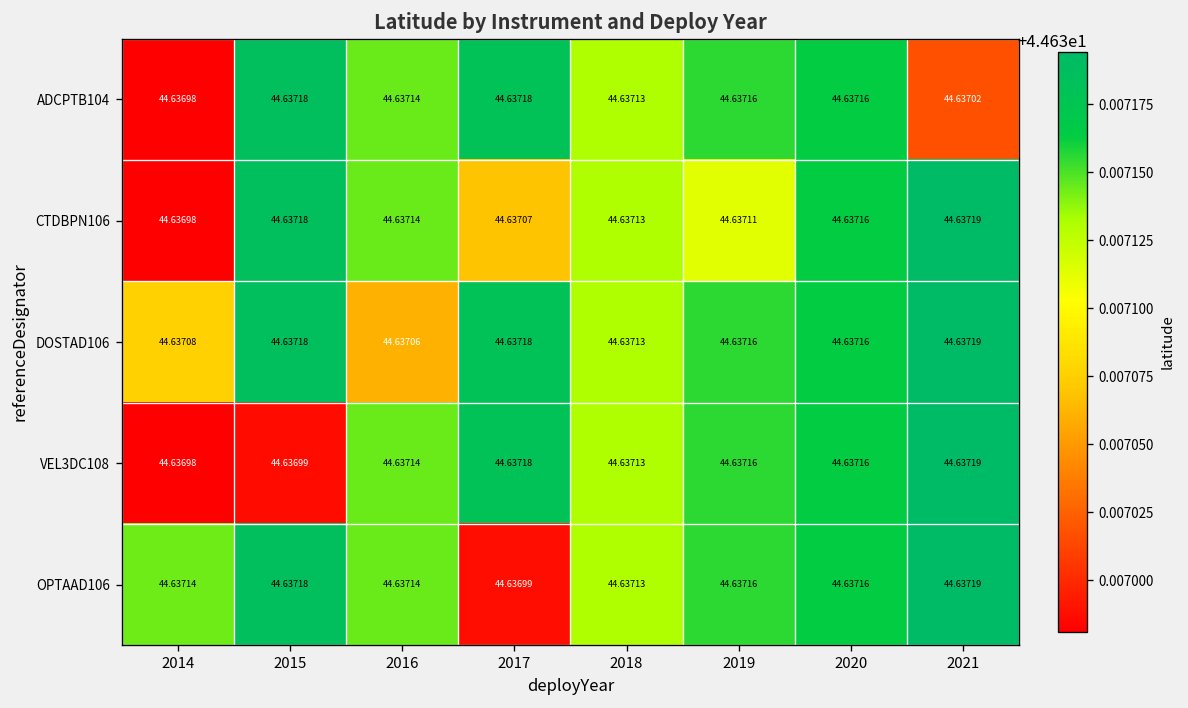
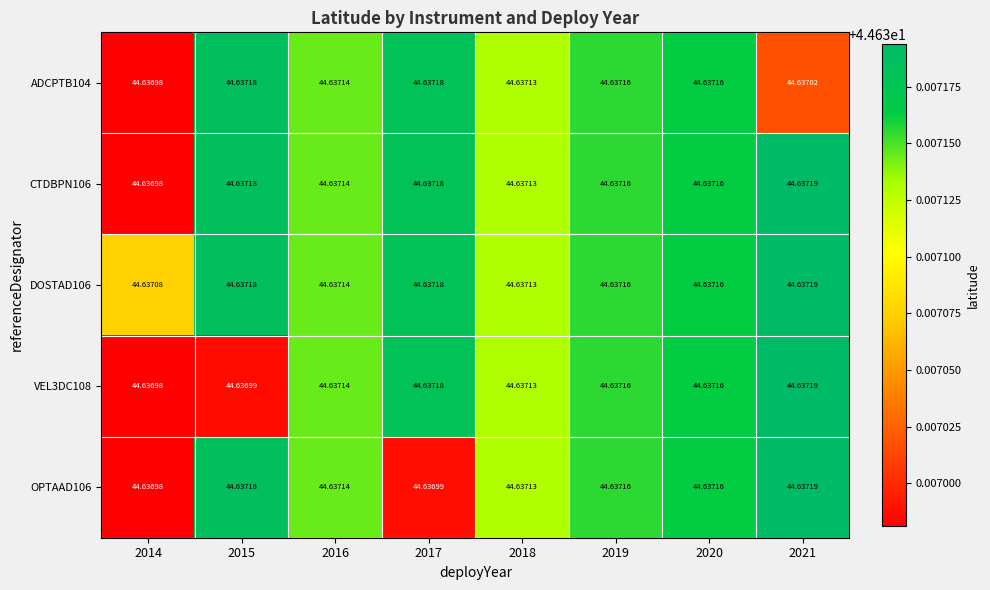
  {
    "ADCPTB104": {
      "2014": 44.63698,
      "2015": 44.63718,
      "2016": 44.63714,
      "2017": 44.63718,
      "2018": 44.63713,
      "2019": 44.63716,
      "2020": 44.63716,
      "2021": 44.63702
    },
    "CTDBPN106": {
      "2014": 44.63698,
      "2015": 44.63718,
      "2016": 44.63714,
-     "2017": 44.63707,
+     "2017": 44.63718,
      "2018": 44.63713,
-     "2019": 44.63711,
+     "2019": 44.63716,
      "2020": 44.63716,
      "2021": 44.63719
    },
    "DOSTAD106": {
      "2014": 44.63708,
      "2015": 44.63718,
-     "2016": 44.63706,
+     "2016": 44.63714,
      "2017": 44.63718,
      "2018": 44.63713,
      "2019": 44.63716,
      "2020": 44.63716,
      "2021": 44.63719
    },
    "VEL3DC108": {
      "2014": 44.63698,
      "2015": 44.63699,
      "2016": 44.63714,
      "2017": 44.63718,
      "2018": 44.63713,
      "2019": 44.63716,
      "2020": 44.63716,
      "2021": 44.63719
    },
    "OPTAAD106": {
-     "2014": 44.63714,
+     "2014": 44.63698,
      "2015": 44.63718,
      "2016": 44.63714,
      "2017": 44.63699,
      "2018": 44.63713,
      "2019": 44.63716,
      "2020": 44.63716,
      "2021": 44.63719
    }
  }
